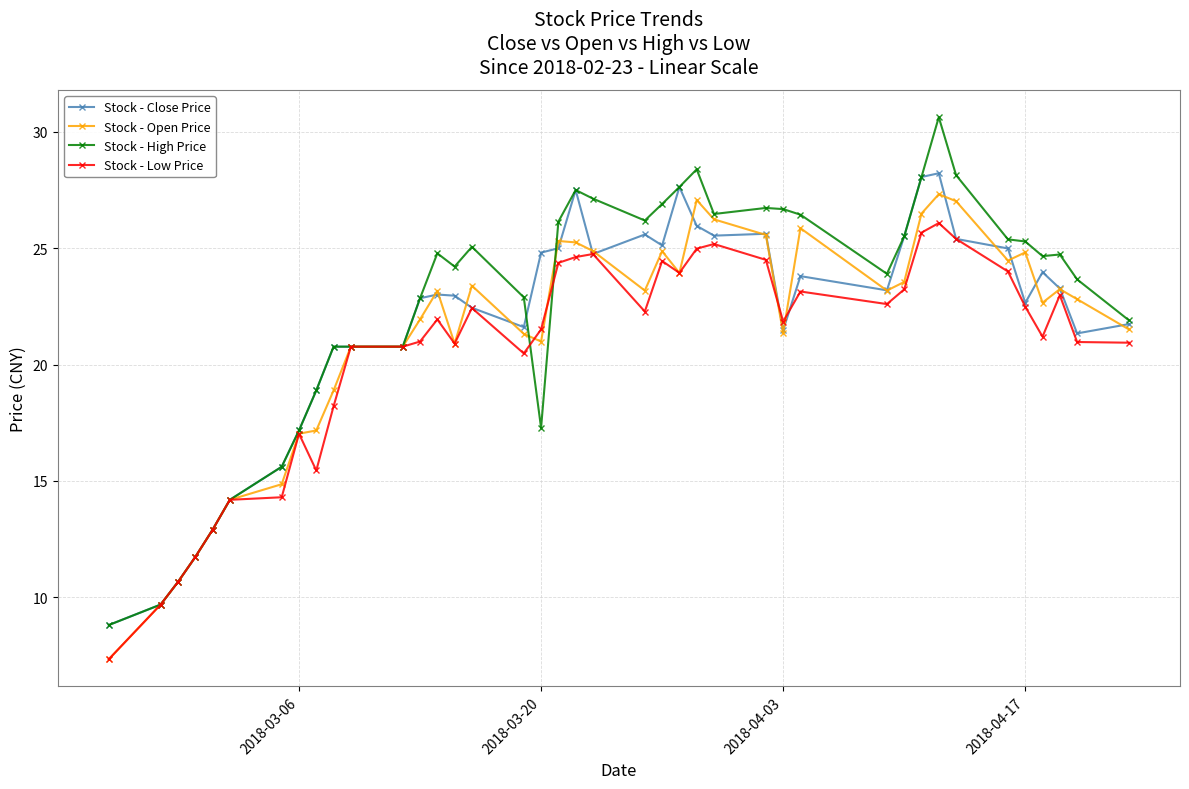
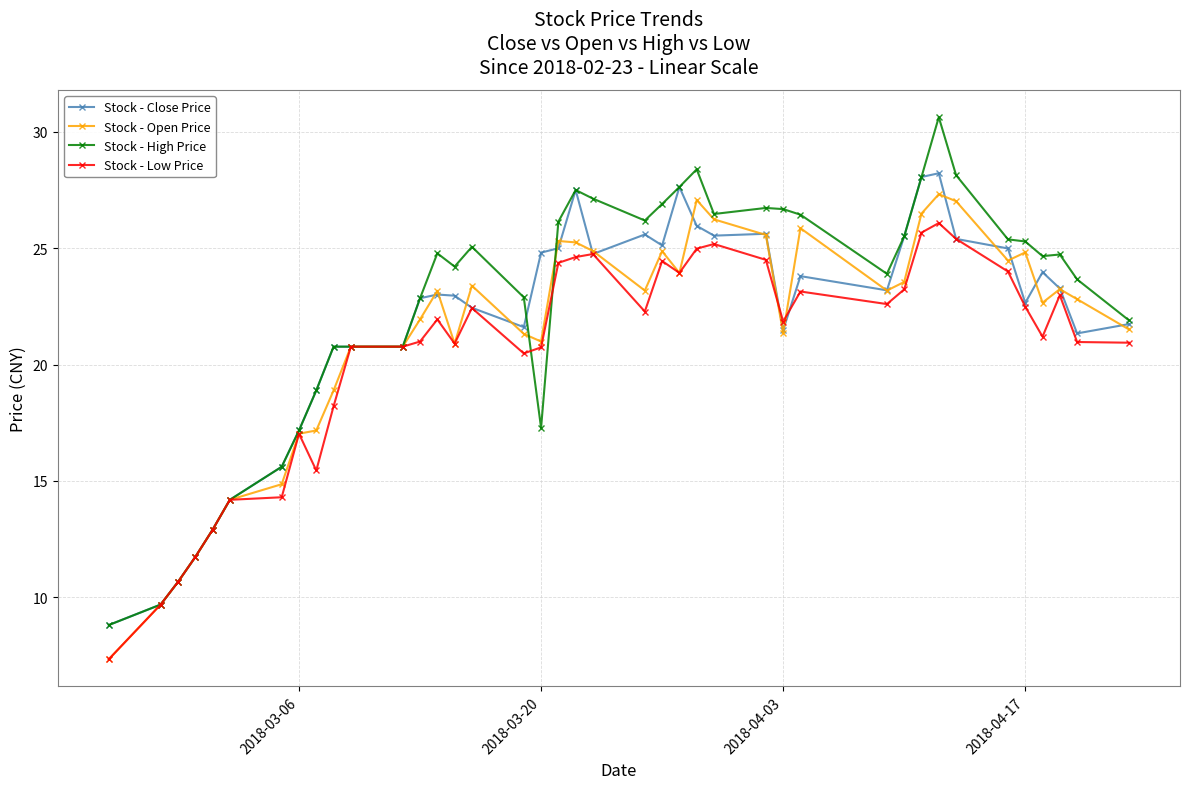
  {
    "Stock - Close Price": {
      "2018-03-20": 24.8,
      "2018-04-03": 21.5,
      "2018-04-17": 22.7
    },
    "Stock - Open Price": {
      "2018-03-20": 21.0,
      "2018-04-03": 21.4,
      "2018-04-17": 24.8
    },
    "Stock - High Price": {
      "2018-03-20": 17.3,
      "2018-04-03": 26.7,
      "2018-04-17": 25.3
    },
    "Stock - Low Price": {
-     "2018-03-20": 21.5,
+     "2018-03-20": 20.7,
      "2018-04-03": 21.9,
      "2018-04-17": 22.5
    }
  }
